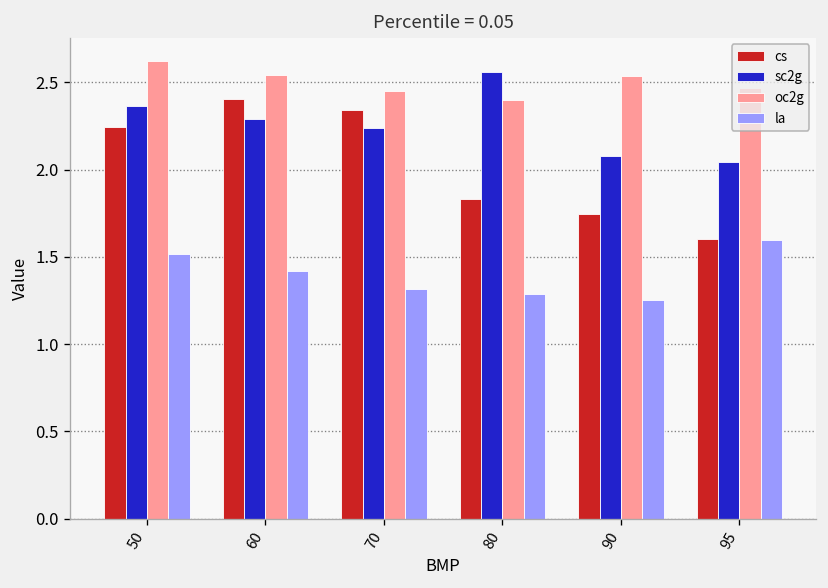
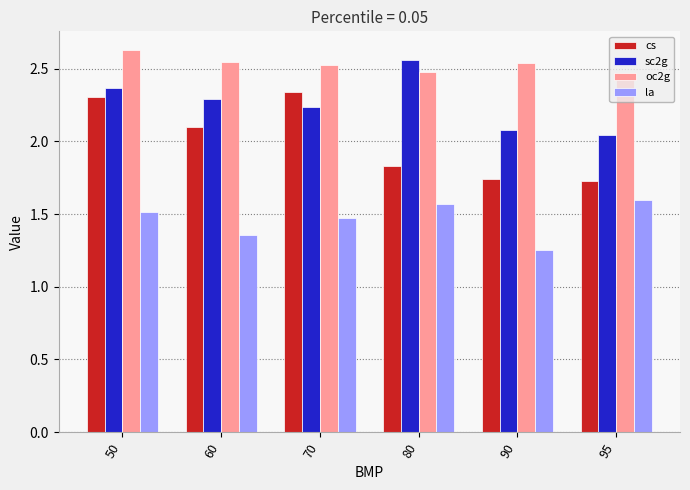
  {
    "cs": {
-     "50": 2.25,
-     "60": 2.40,
+     "50": 2.31,
+     "60": 2.10,
      "70": 2.34,
      "80": 1.83,
      "90": 1.74,
-     "95": 1.60
+     "95": 1.73
    },
    "sc2g": {
      "50": 2.37,
      "60": 2.29,
      "70": 2.24,
      "80": 2.56,
      "90": 2.08,
      "95": 2.04
    },
    "oc2g": {
      "50": 2.63,
      "60": 2.55,
-     "70": 2.45,
-     "80": 2.40,
+     "70": 2.53,
+     "80": 2.47,
      "90": 2.54
    },
    "la": {
      "50": 1.52,
-     "60": 1.42,
-     "70": 1.31,
-     "80": 1.29,
+     "60": 1.36,
+     "70": 1.48,
+     "80": 1.57,
      "90": 1.25,
      "95": 1.60
    }
  }
